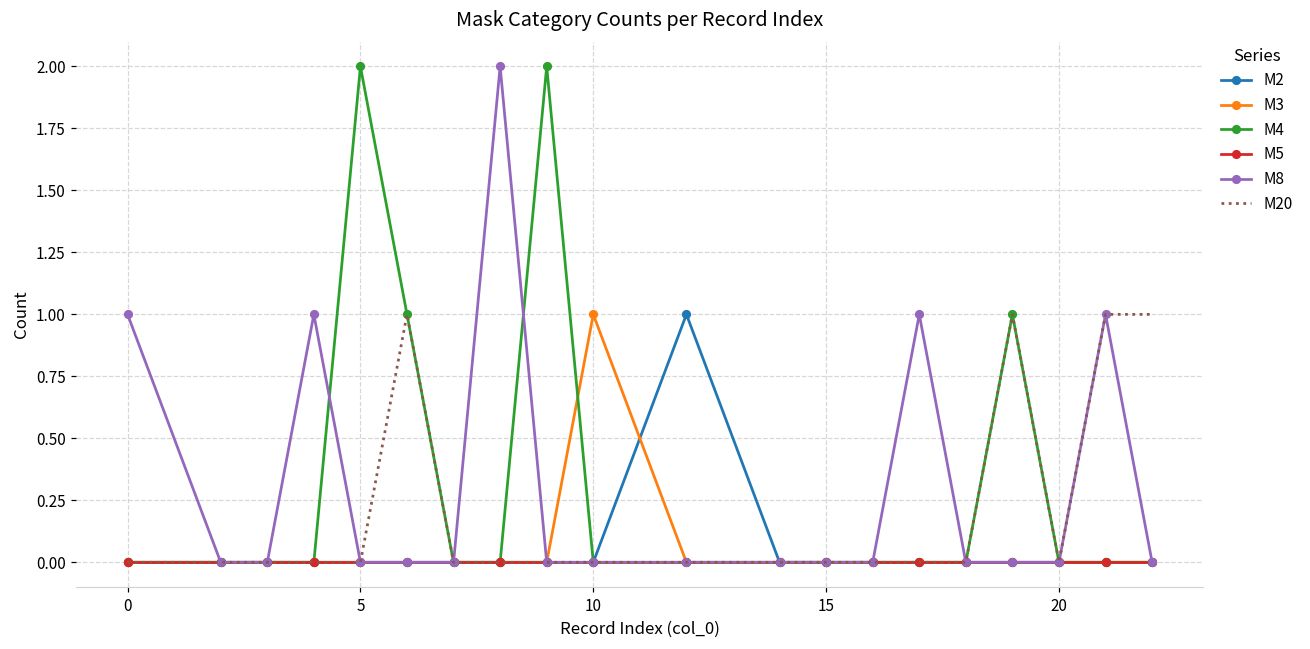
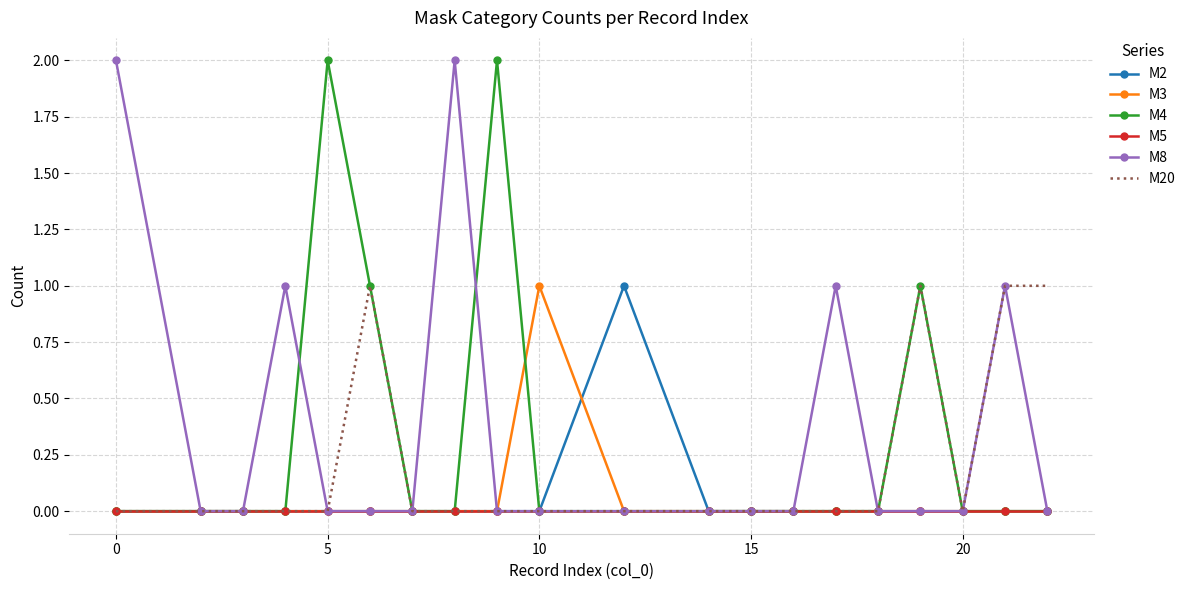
  {
    "M3": {
      "10": 1
    },
    "M4": {
      "5": 2
    },
    "M8": {
-     "0": 1
+     "0": 2
    }
  }
